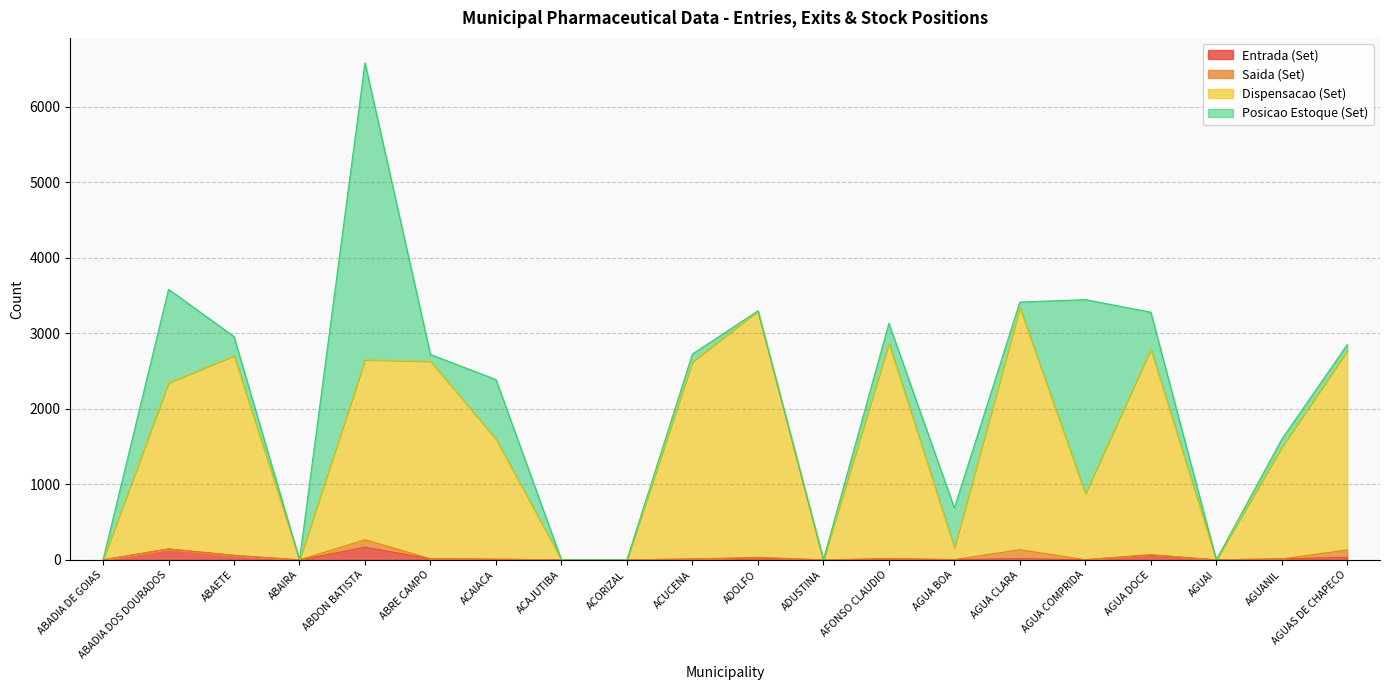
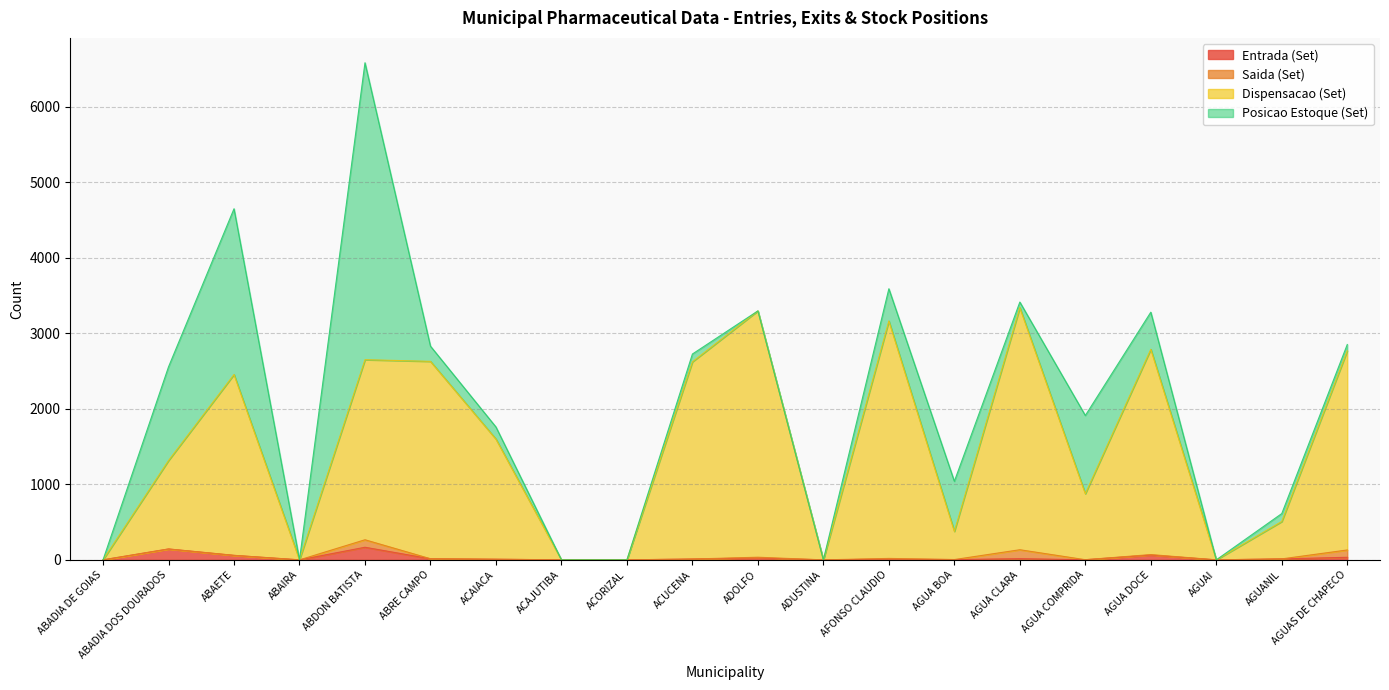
  {
    "Dispensacao (Set)": {
-     "ABADIA DOS DOURADOS": 2200,
-     "ABAETE": 2600,
+     "ABADIA DOS DOURADOS": 1200,
+     "ABAETE": 2400,
      "ABDON BATISTA": 2400,
      "ABRE CAMPO": 2600,
      "ACAIACA": 1600,
      "ACUCENA": 2600,
-     "AFONSO CLAUDIO": 2900,
-     "AGUA BOA": 200,
+     "AFONSO CLAUDIO": 3100,
+     "AGUA BOA": 400,
      "AGUA CLARA": 3200,
      "AGUA COMPRIDA": 900,
      "AGUA DOCE": 2700,
-     "AGUANIL": 1500,
+     "AGUANIL": 500,
      "AGUAS DE CHAPECO": 2600
    },
    "Posicao Estoque (Set)": {
      "ABADIA DOS DOURADOS": 1200,
-     "ABAETE": 300,
+     "ABAETE": 2200,
      "ABDON BATISTA": 3900,
-     "ABRE CAMPO": 100,
-     "ACAIACA": 800,
+     "ABRE CAMPO": 200,
+     "ACAIACA": 200,
      "ACUCENA": 100,
-     "AFONSO CLAUDIO": 300,
-     "AGUA BOA": 500,
+     "AFONSO CLAUDIO": 400,
+     "AGUA BOA": 700,
      "AGUA CLARA": 100,
-     "AGUA COMPRIDA": 2600,
+     "AGUA COMPRIDA": 1000,
      "AGUA DOCE": 500,
      "AGUANIL": 100,
      "AGUAS DE CHAPECO": 100
    }
  }
